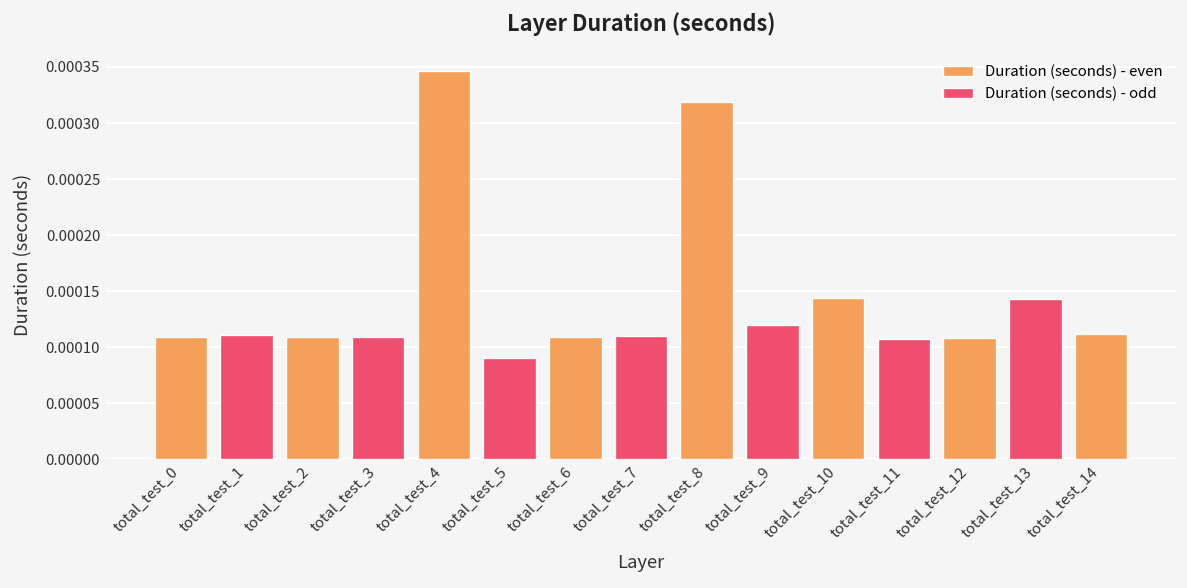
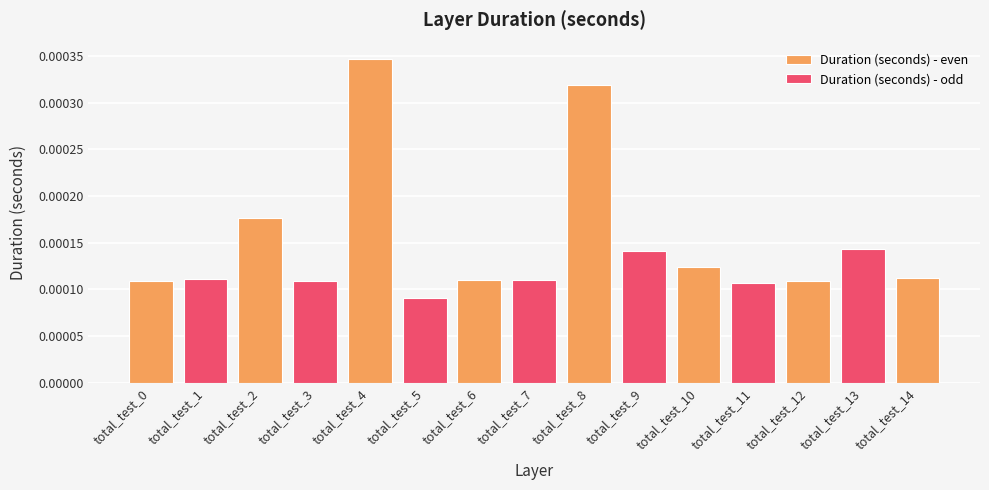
  {
    "Duration (seconds) - even": {
      "total_test_0": 0.00011,
-     "total_test_2": 0.00011,
+     "total_test_2": 0.00018,
      "total_test_4": 0.00035,
      "total_test_6": 0.00011,
      "total_test_8": 0.00032,
-     "total_test_10": 0.00014,
+     "total_test_10": 0.00012,
      "total_test_12": 0.00011,
      "total_test_14": 0.00011
    },
    "Duration (seconds) - odd": {
      "total_test_1": 0.00011,
      "total_test_3": 0.00011,
      "total_test_5": 0.00009,
      "total_test_7": 0.00011,
-     "total_test_9": 0.00012,
+     "total_test_9": 0.00014,
      "total_test_11": 0.00011,
      "total_test_13": 0.00014
    }
  }
